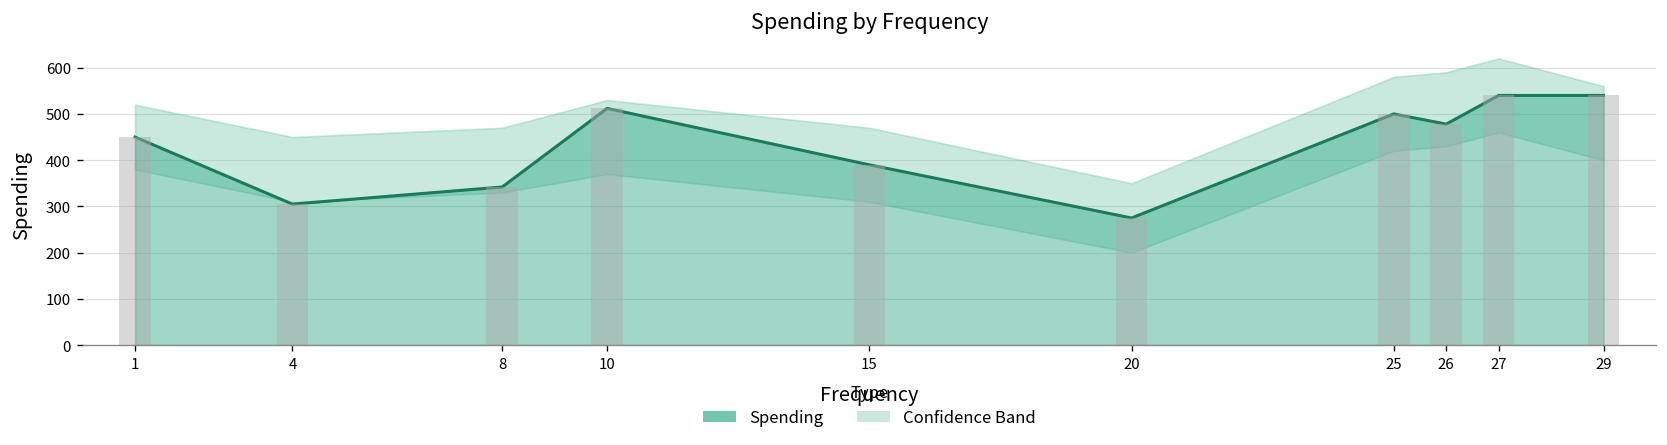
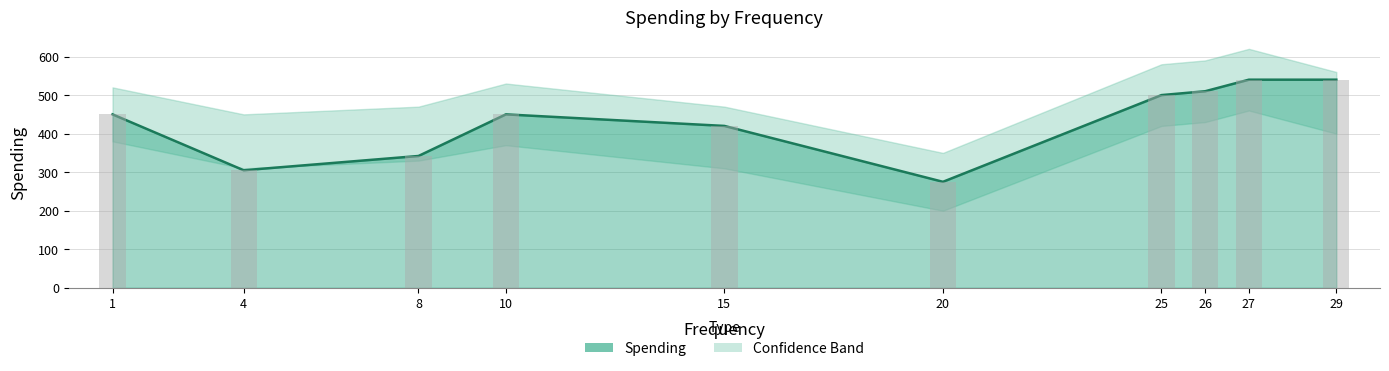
  {
    "Spending": {
      "1": 450,
      "4": 310,
      "8": 340,
-     "10": 510,
-     "15": 390,
+     "10": 450,
+     "15": 420,
      "20": 280,
      "25": 500,
-     "26": 480,
+     "26": 510,
      "27": 540,
      "29": 540
    }
  }
